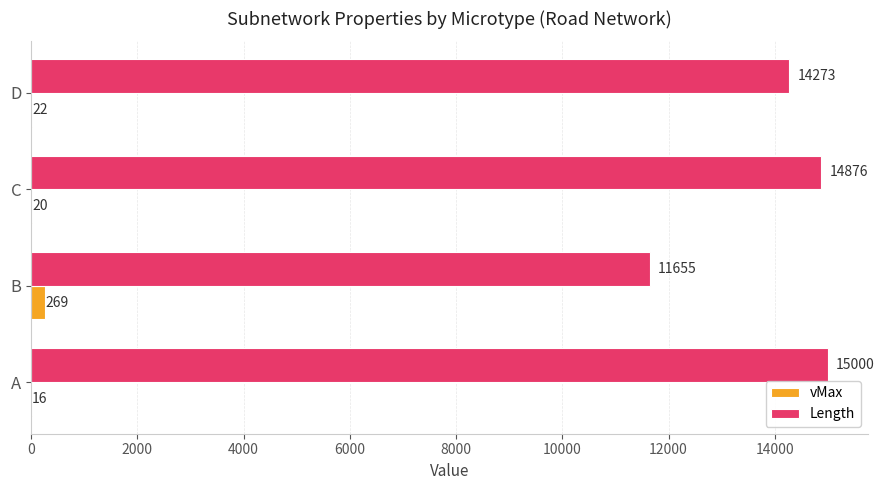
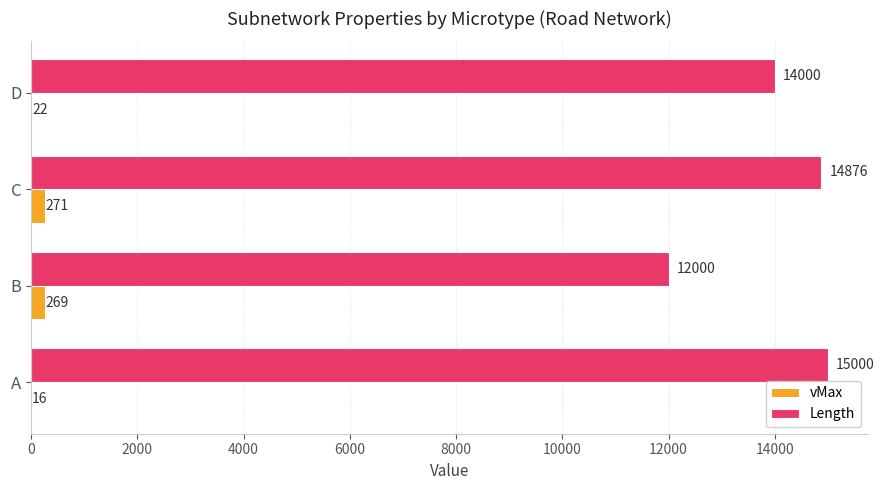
  {
    "vMax": {
      "D": 22,
-     "C": 20,
+     "C": 271,
      "B": 269,
      "A": 16
    },
    "Length": {
-     "D": 14273,
+     "D": 14000,
      "C": 14876,
-     "B": 11655,
+     "B": 12000,
      "A": 15000
    }
  }
